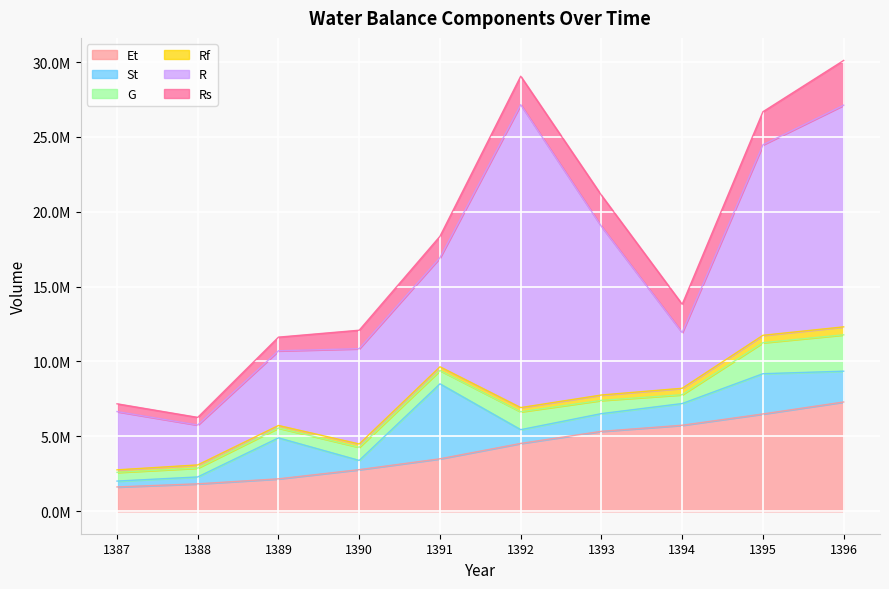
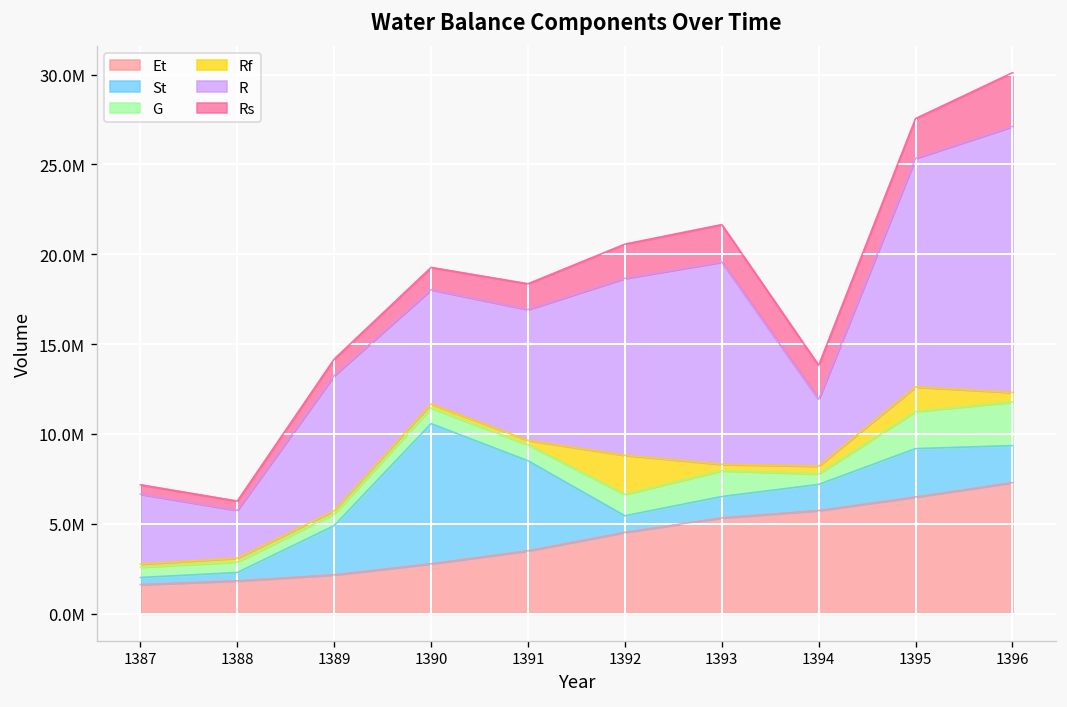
  {
    "St": {
      "1387": 400000,
      "1388": 500000,
      "1389": 2700000,
-     "1390": 600000,
+     "1390": 7800000,
      "1391": 5000000,
      "1392": 900000,
      "1393": 1200000,
      "1394": 1400000,
      "1395": 2700000,
      "1396": 2100000
    },
    "G": {
      "1388": 600000,
      "1390": 900000,
      "1391": 900000,
      "1392": 1200000,
-     "1393": 900000,
+     "1393": 1400000,
      "1394": 600000,
      "1395": 2100000,
      "1396": 2400000
    },
    "Rf": {
      "1388": 200000,
      "1390": 200000,
      "1391": 200000,
-     "1392": 300000,
+     "1392": 2200000,
      "1393": 400000,
      "1394": 400000,
-     "1395": 500000,
+     "1395": 1400000,
      "1396": 500000
    },
    "R": {
      "1387": 3900000,
      "1388": 2700000,
-     "1389": 5000000,
+     "1389": 7500000,
      "1390": 6400000,
      "1391": 7300000,
-     "1392": 20200000,
+     "1392": 9800000,
      "1393": 11300000,
      "1394": 3700000,
      "1395": 12700000,
      "1396": 14800000
    }
  }
